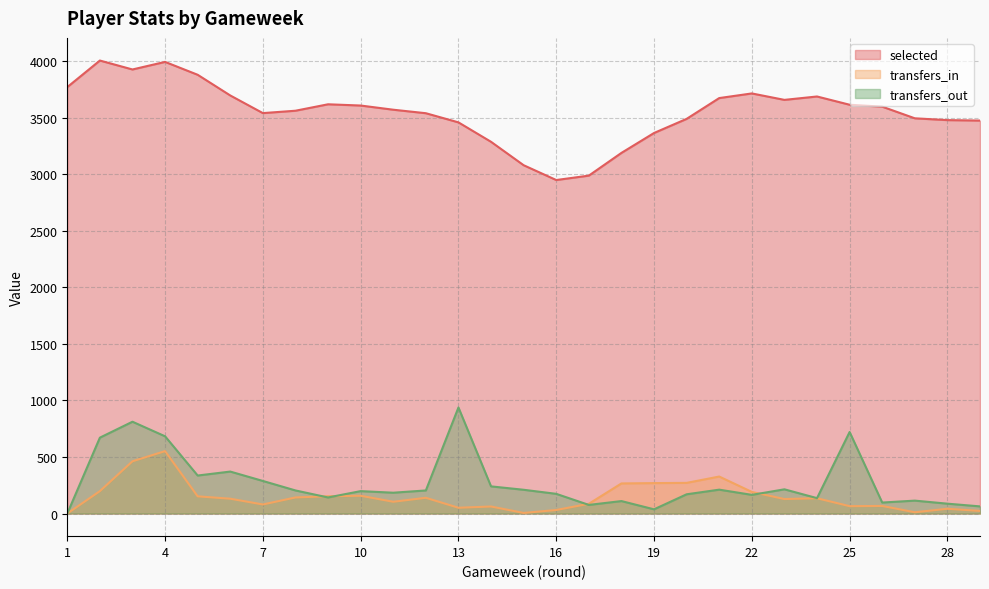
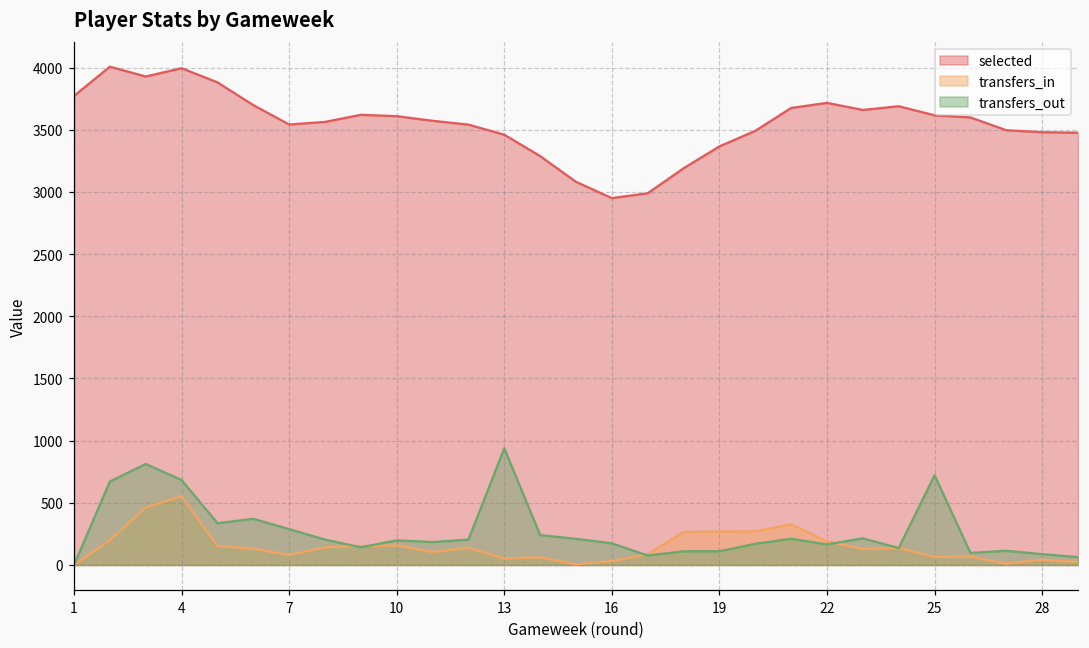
  {
    "transfers_out": {
      "4": 680,
      "7": 290,
      "10": 200,
      "13": 940,
      "16": 170,
-     "19": 40,
+     "19": 110,
      "22": 170,
      "25": 720,
      "28": 90
    }
  }
